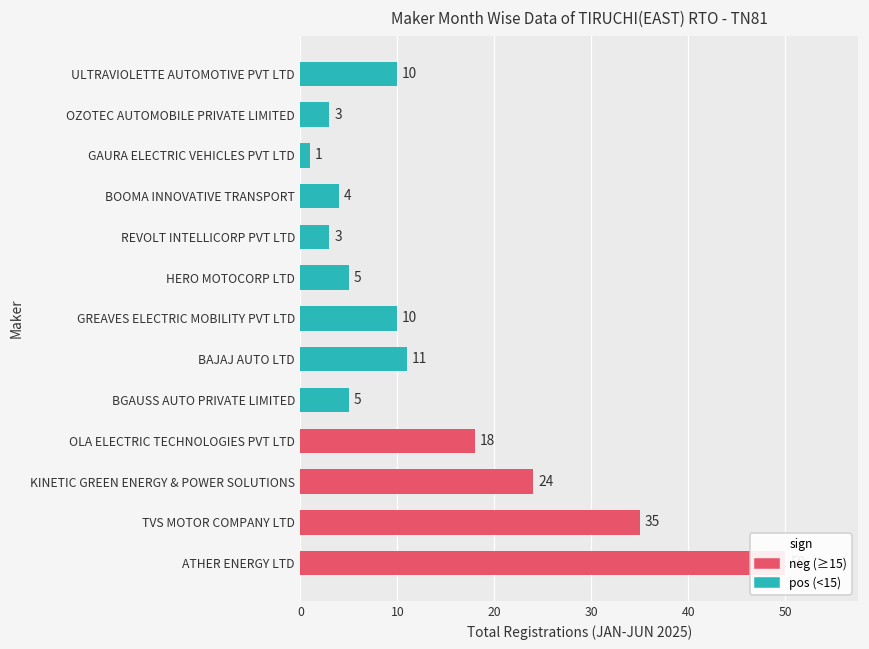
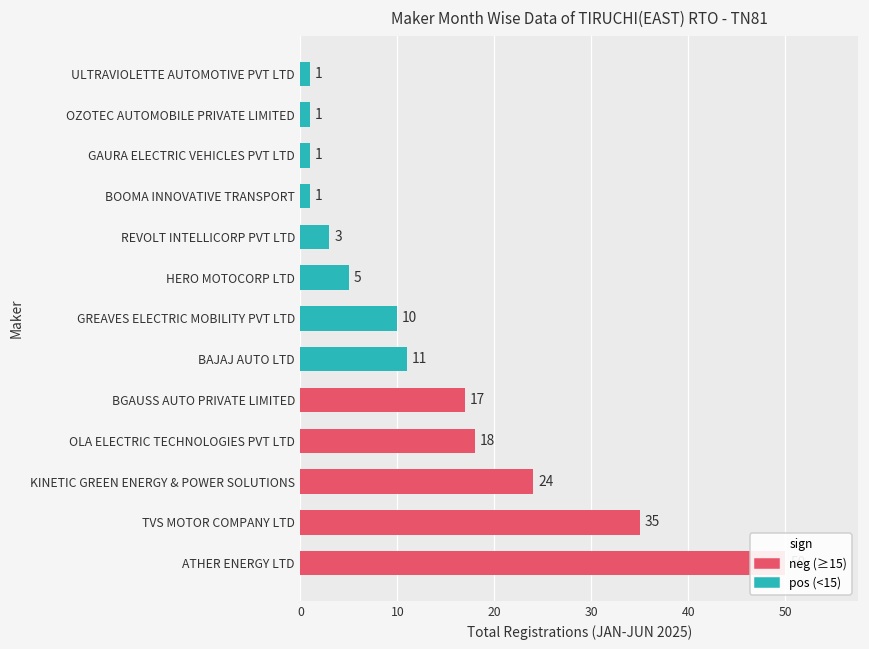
  {
-   "ULTRAVIOLETTE AUTOMOTIVE PVT LTD": 10,
-   "OZOTEC AUTOMOBILE PRIVATE LIMITED": 3,
+   "ULTRAVIOLETTE AUTOMOTIVE PVT LTD": 1,
+   "OZOTEC AUTOMOBILE PRIVATE LIMITED": 1,
    "GAURA ELECTRIC VEHICLES PVT LTD": 1,
-   "BOOMA INNOVATIVE TRANSPORT": 4,
+   "BOOMA INNOVATIVE TRANSPORT": 1,
    "REVOLT INTELLICORP PVT LTD": 3,
    "HERO MOTOCORP LTD": 5,
    "GREAVES ELECTRIC MOBILITY PVT LTD": 10,
    "BAJAJ AUTO LTD": 11,
-   "BGAUSS AUTO PRIVATE LIMITED": 5,
+   "BGAUSS AUTO PRIVATE LIMITED": 17,
    "OLA ELECTRIC TECHNOLOGIES PVT LTD": 18,
    "KINETIC GREEN ENERGY & POWER SOLUTIONS": 24,
    "TVS MOTOR COMPANY LTD": 35
  }
